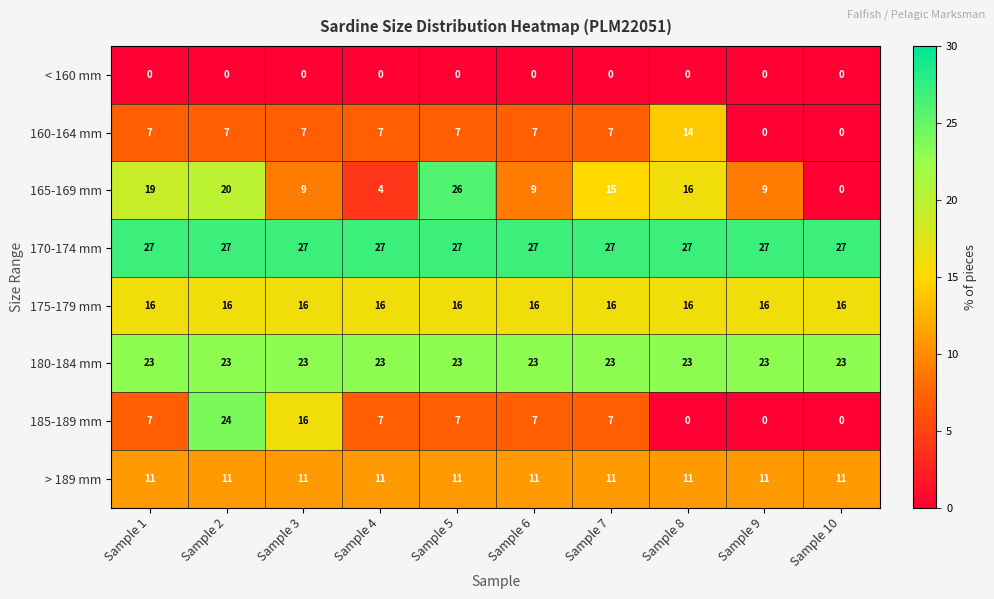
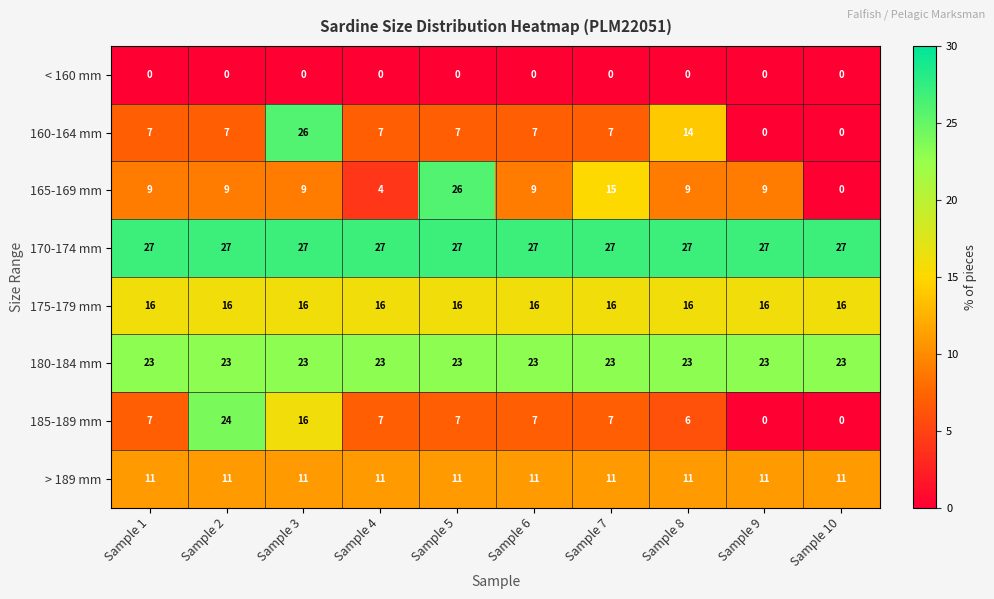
  {
    "< 160 mm": {
      "Sample 1": 0,
      "Sample 2": 0,
      "Sample 3": 0,
      "Sample 4": 0,
      "Sample 5": 0,
      "Sample 6": 0,
      "Sample 7": 0,
      "Sample 8": 0,
      "Sample 9": 0,
      "Sample 10": 0
    },
    "160-164 mm": {
      "Sample 1": 7,
      "Sample 2": 7,
-     "Sample 3": 7,
+     "Sample 3": 26,
      "Sample 4": 7,
      "Sample 5": 7,
      "Sample 6": 7,
      "Sample 7": 7,
      "Sample 8": 14,
      "Sample 9": 0,
      "Sample 10": 0
    },
    "165-169 mm": {
-     "Sample 1": 19,
-     "Sample 2": 20,
+     "Sample 1": 9,
+     "Sample 2": 9,
      "Sample 3": 9,
      "Sample 4": 4,
      "Sample 5": 26,
      "Sample 6": 9,
      "Sample 7": 15,
-     "Sample 8": 16,
+     "Sample 8": 9,
      "Sample 9": 9,
      "Sample 10": 0
    },
    "170-174 mm": {
      "Sample 1": 27,
      "Sample 2": 27,
      "Sample 3": 27,
      "Sample 4": 27,
      "Sample 5": 27,
      "Sample 6": 27,
      "Sample 7": 27,
      "Sample 8": 27,
      "Sample 9": 27,
      "Sample 10": 27
    },
    "175-179 mm": {
      "Sample 1": 16,
      "Sample 2": 16,
      "Sample 3": 16,
      "Sample 4": 16,
      "Sample 5": 16,
      "Sample 6": 16,
      "Sample 7": 16,
      "Sample 8": 16,
      "Sample 9": 16,
      "Sample 10": 16
    },
    "180-184 mm": {
      "Sample 1": 23,
      "Sample 2": 23,
      "Sample 3": 23,
      "Sample 4": 23,
      "Sample 5": 23,
      "Sample 6": 23,
      "Sample 7": 23,
      "Sample 8": 23,
      "Sample 9": 23,
      "Sample 10": 23
    },
    "185-189 mm": {
      "Sample 1": 7,
      "Sample 2": 24,
      "Sample 3": 16,
      "Sample 4": 7,
      "Sample 5": 7,
      "Sample 6": 7,
      "Sample 7": 7,
-     "Sample 8": 0,
+     "Sample 8": 6,
      "Sample 9": 0,
      "Sample 10": 0
    },
    "> 189 mm": {
      "Sample 1": 11,
      "Sample 2": 11,
      "Sample 3": 11,
      "Sample 4": 11,
      "Sample 5": 11,
      "Sample 6": 11,
      "Sample 7": 11,
      "Sample 8": 11,
      "Sample 9": 11,
      "Sample 10": 11
    }
  }
